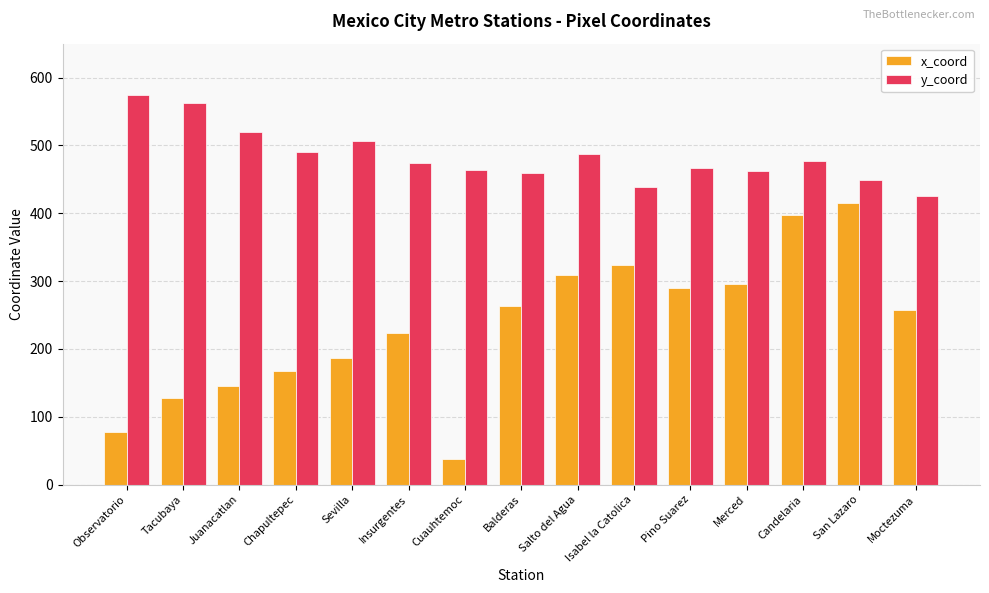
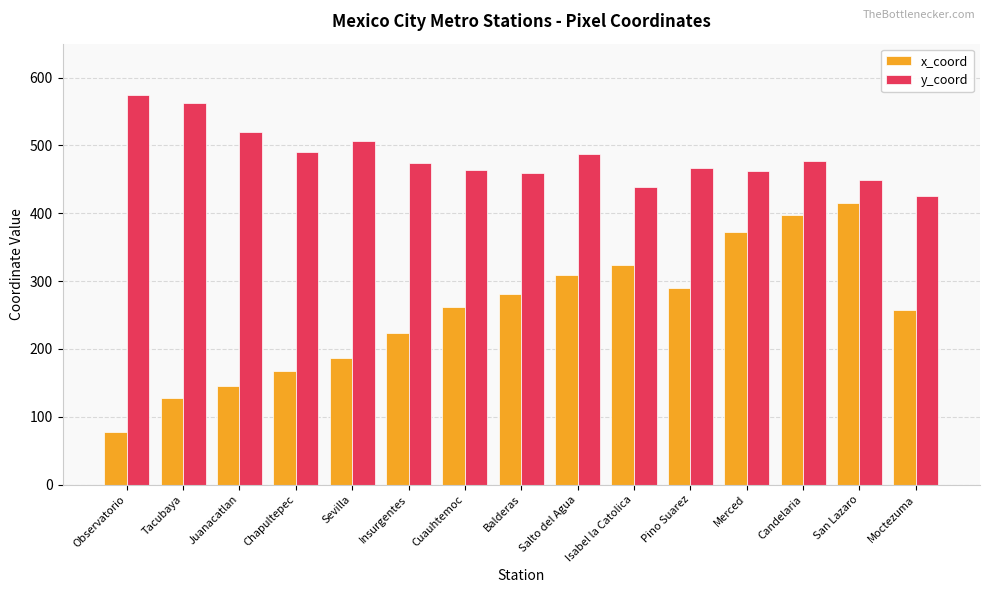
  {
    "x_coord": {
      "Observatorio": 80,
      "Tacubaya": 130,
      "Juanacatlan": 150,
      "Chapultepec": 170,
      "Sevilla": 190,
      "Insurgentes": 220,
-     "Cuauhtemoc": 40,
-     "Balderas": 260,
+     "Cuauhtemoc": 260,
+     "Balderas": 280,
      "Salto del Agua": 310,
      "Isabel la Catolica": 320,
      "Pino Suarez": 290,
-     "Merced": 300,
+     "Merced": 370,
      "Candelaria": 400,
      "San Lazaro": 420,
      "Moctezuma": 260
    },
    "y_coord": {
      "Observatorio": 570,
      "Tacubaya": 560,
      "Juanacatlan": 520,
      "Chapultepec": 490,
      "Sevilla": 510,
      "Insurgentes": 470,
      "Cuauhtemoc": 460,
      "Balderas": 460,
      "Salto del Agua": 490,
      "Isabel la Catolica": 440,
      "Pino Suarez": 470,
      "Merced": 460,
      "Candelaria": 480,
      "San Lazaro": 450,
      "Moctezuma": 430
    }
  }
